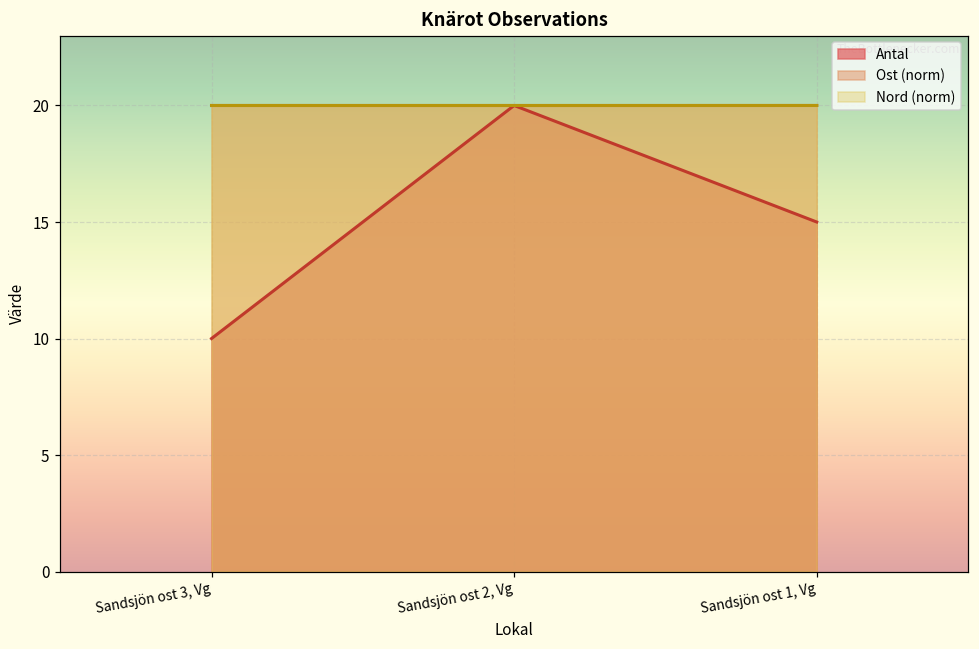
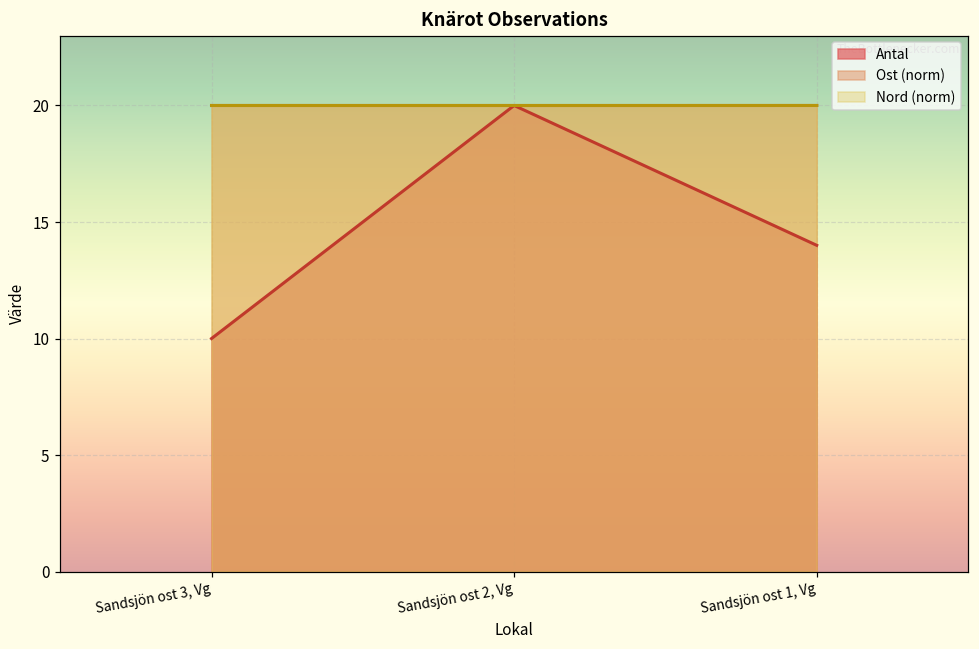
  {
    "Antal": {
      "Sandsjön ost 3, Vg": 10,
-     "Sandsjön ost 1, Vg": 15
+     "Sandsjön ost 1, Vg": 14
    },
    "Nord (norm)": {
      "Sandsjön ost 3, Vg": 20,
      "Sandsjön ost 1, Vg": 20
    }
  }
